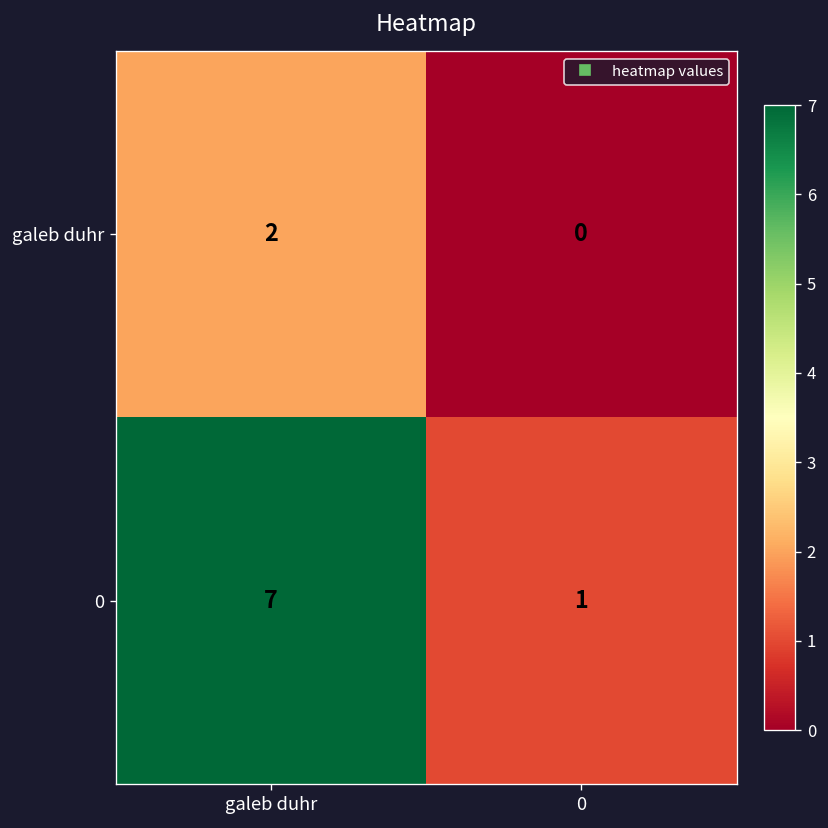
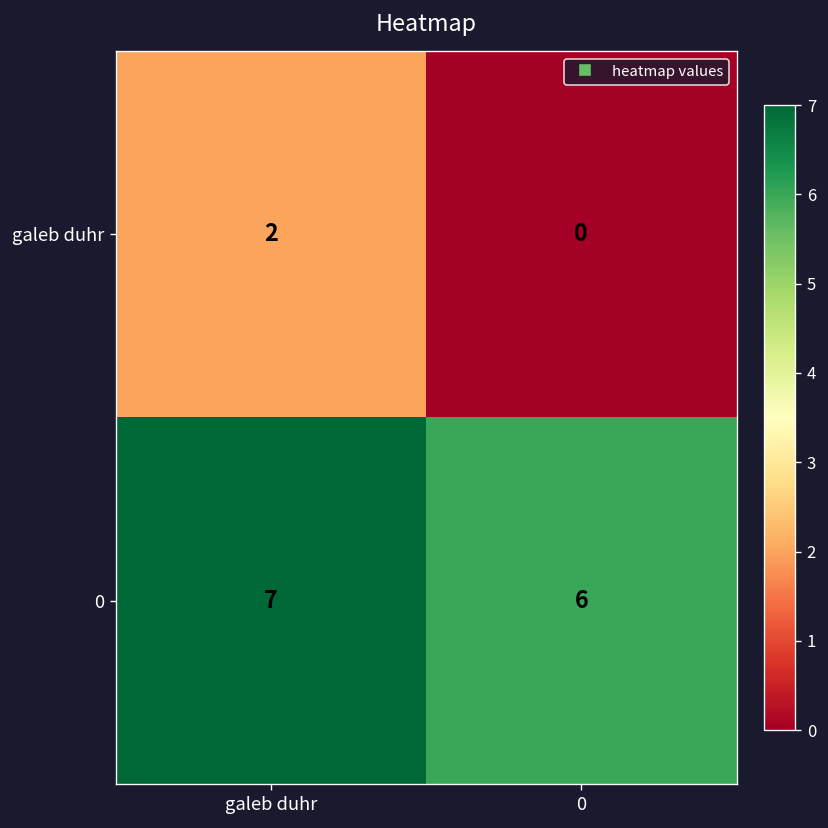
  {
    "galeb duhr": {
      "galeb duhr": 2,
      "0": 0
    },
    "0": {
      "galeb duhr": 7,
-     "0": 1
+     "0": 6
    }
  }
